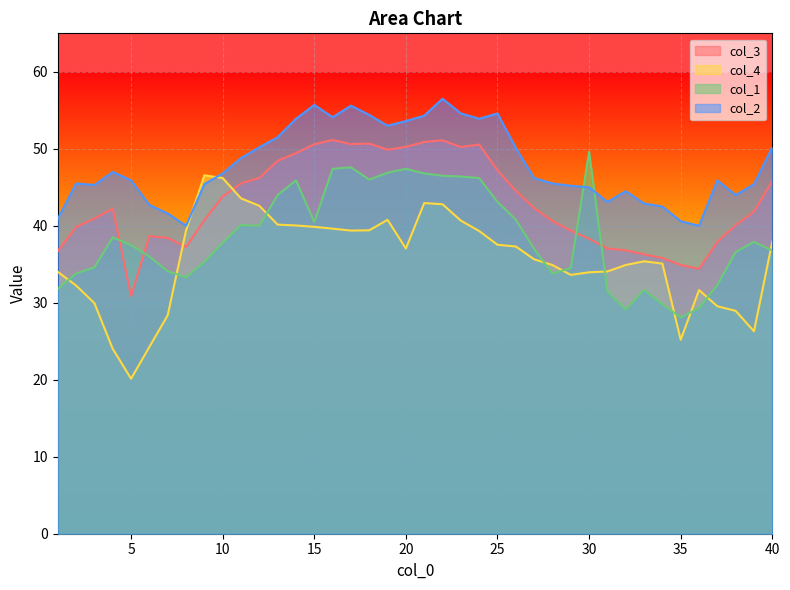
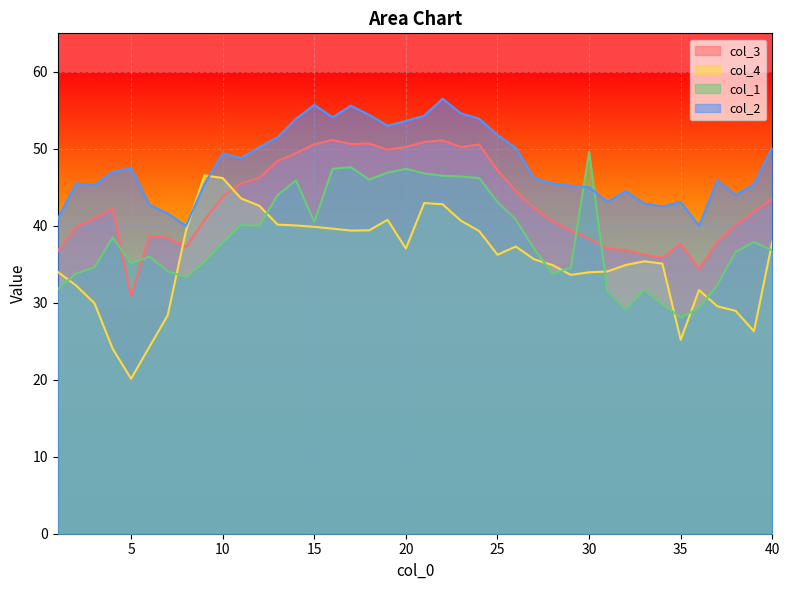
  {
    "col_3": {
      "5": 31,
      "10": 44,
      "15": 51,
      "20": 50,
      "25": 47,
      "30": 38,
-     "35": 35,
-     "40": 46
+     "35": 38,
+     "40": 43
    },
    "col_4": {
      "5": 20,
      "10": 46,
      "15": 40,
      "20": 37,
-     "25": 38,
+     "25": 36,
      "30": 34,
      "35": 25,
      "40": 38
    },
    "col_1": {
-     "5": 38,
+     "5": 35,
      "10": 38,
      "15": 41,
      "20": 47,
      "25": 43,
      "30": 50,
      "35": 28,
      "40": 37
    },
    "col_2": {
-     "5": 46,
-     "10": 47,
+     "5": 48,
+     "10": 49,
      "15": 56,
      "20": 54,
-     "25": 55,
+     "25": 52,
      "30": 45,
-     "35": 41,
+     "35": 43,
      "40": 50
    }
  }
